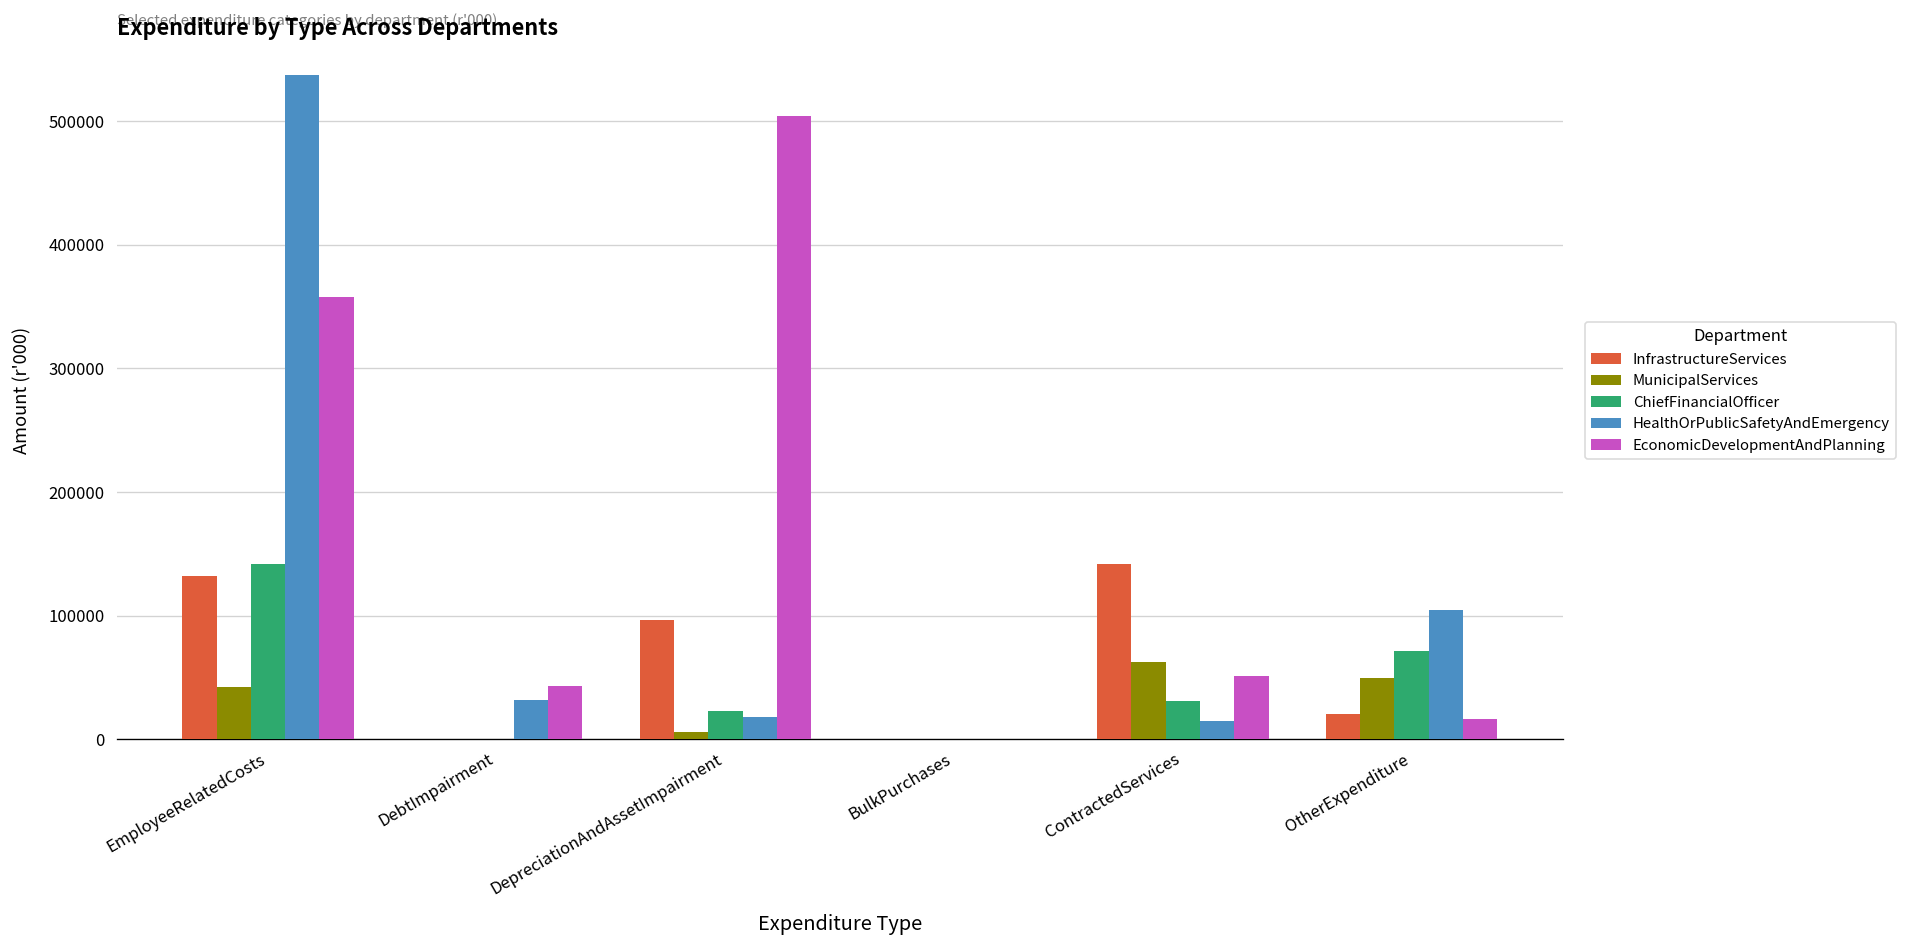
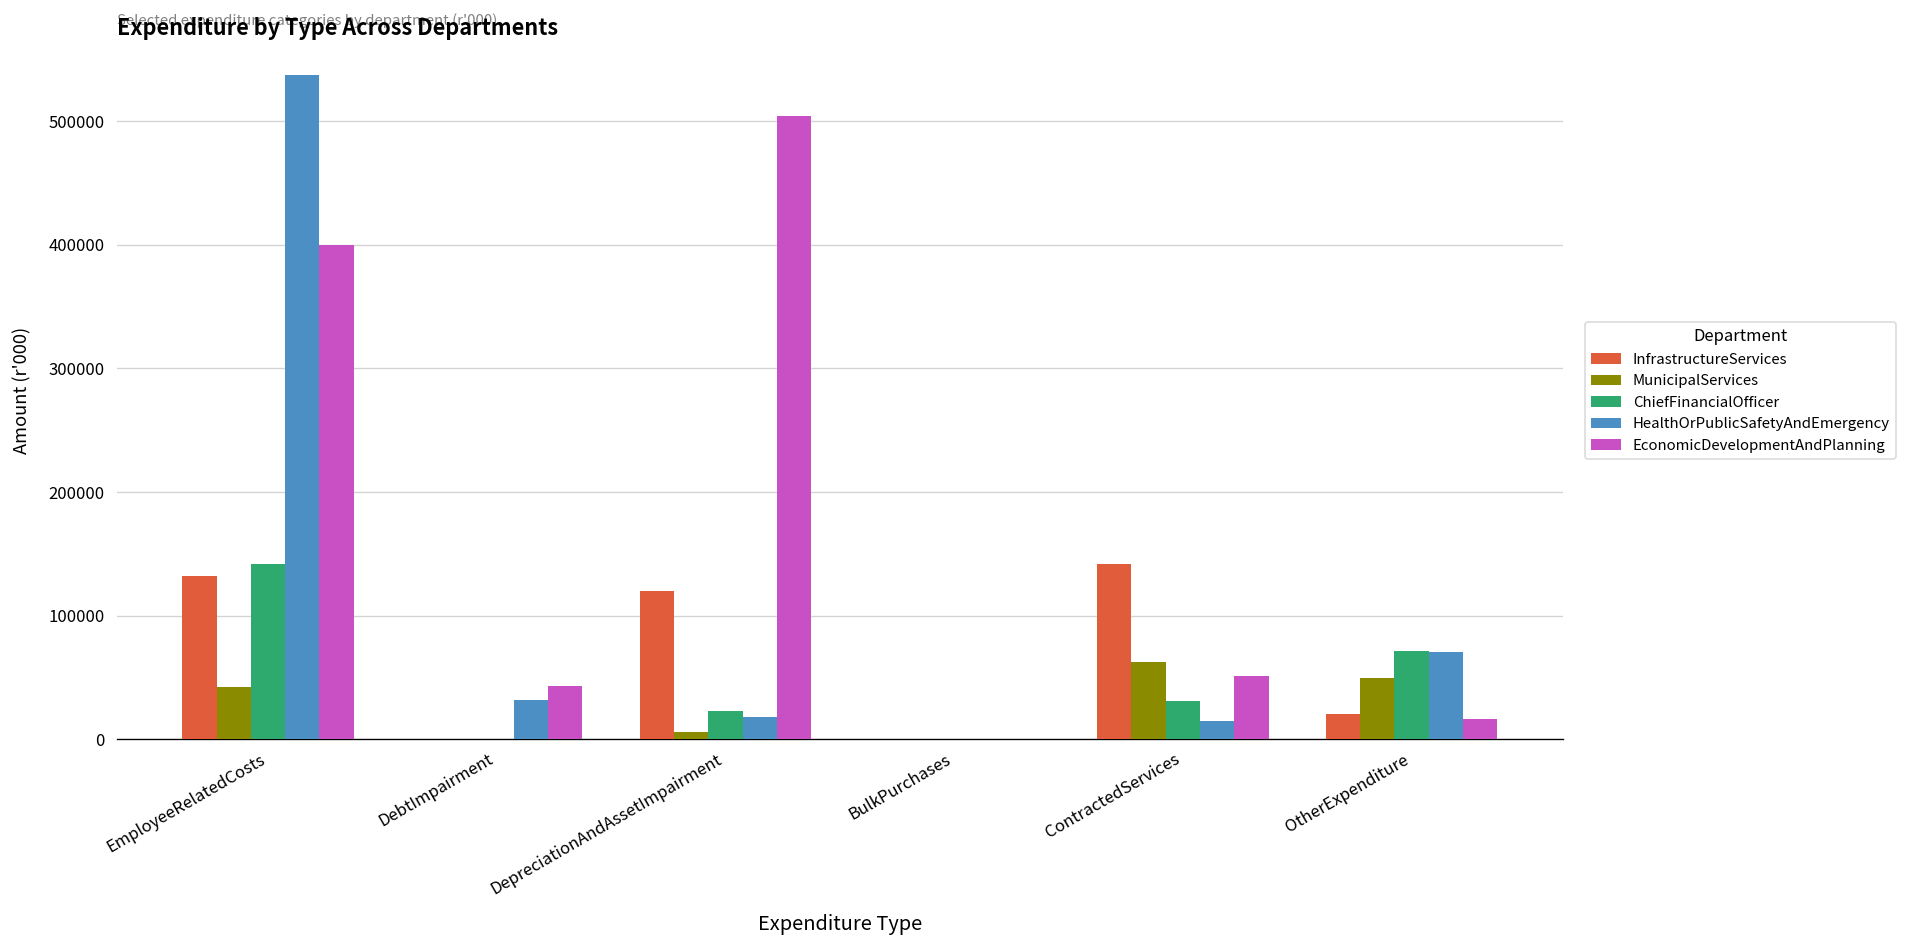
  {
    "InfrastructureServices": {
      "EmployeeRelatedCosts": 132000,
      "DebtImpairment": 0,
-     "DepreciationAndAssetImpairment": 97000,
+     "DepreciationAndAssetImpairment": 120000,
      "BulkPurchases": 0,
      "ContractedServices": 142000,
      "OtherExpenditure": 20000
    },
    "MunicipalServices": {
      "EmployeeRelatedCosts": 43000,
      "DebtImpairment": 0,
      "DepreciationAndAssetImpairment": 6000,
      "BulkPurchases": 0,
      "ContractedServices": 63000,
      "OtherExpenditure": 50000
    },
    "ChiefFinancialOfficer": {
      "EmployeeRelatedCosts": 142000,
      "DebtImpairment": 0,
      "DepreciationAndAssetImpairment": 23000,
      "BulkPurchases": 0,
      "ContractedServices": 31000,
      "OtherExpenditure": 72000
    },
    "HealthOrPublicSafetyAndEmergency": {
      "EmployeeRelatedCosts": 537000,
      "DebtImpairment": 32000,
      "DepreciationAndAssetImpairment": 18000,
      "BulkPurchases": 0,
      "ContractedServices": 15000,
-     "OtherExpenditure": 104000
+     "OtherExpenditure": 71000
    },
    "EconomicDevelopmentAndPlanning": {
-     "EmployeeRelatedCosts": 358000,
+     "EmployeeRelatedCosts": 400000,
      "DebtImpairment": 43000,
      "DepreciationAndAssetImpairment": 504000,
      "BulkPurchases": 0,
      "ContractedServices": 51000,
      "OtherExpenditure": 16000
    }
  }
